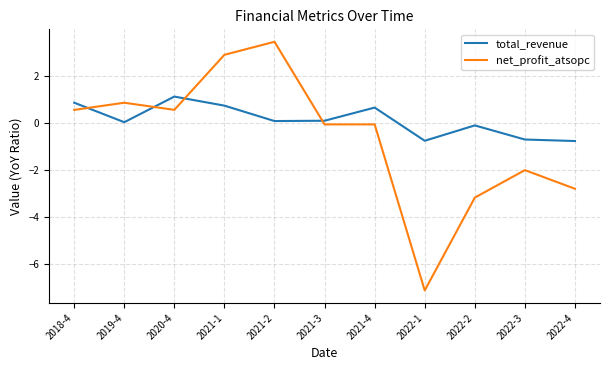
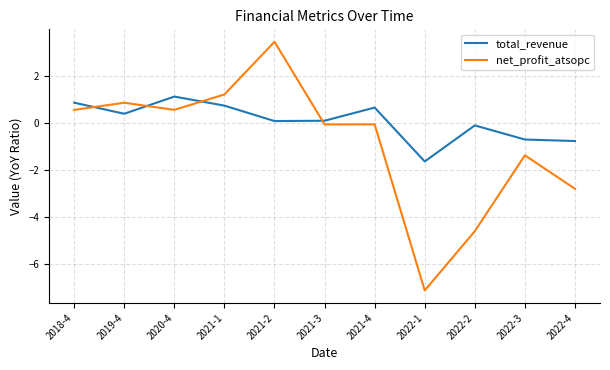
  {
    "total_revenue": {
      "2018-4": 0.9,
-     "2019-4": 0.0,
+     "2019-4": 0.4,
      "2020-4": 1.1,
      "2021-1": 0.7,
      "2021-2": 0.1,
      "2021-3": 0.1,
      "2021-4": 0.7,
-     "2022-1": -0.8,
+     "2022-1": -1.6,
      "2022-2": -0.1,
      "2022-3": -0.7,
      "2022-4": -0.8
    },
    "net_profit_atsopc": {
      "2018-4": 0.6,
      "2019-4": 0.9,
      "2020-4": 0.6,
-     "2021-1": 2.9,
+     "2021-1": 1.2,
      "2021-2": 3.5,
      "2021-3": -0.1,
      "2021-4": -0.1,
      "2022-1": -7.1,
-     "2022-2": -3.2,
-     "2022-3": -2.0,
+     "2022-2": -4.6,
+     "2022-3": -1.4,
      "2022-4": -2.8
    }
  }
